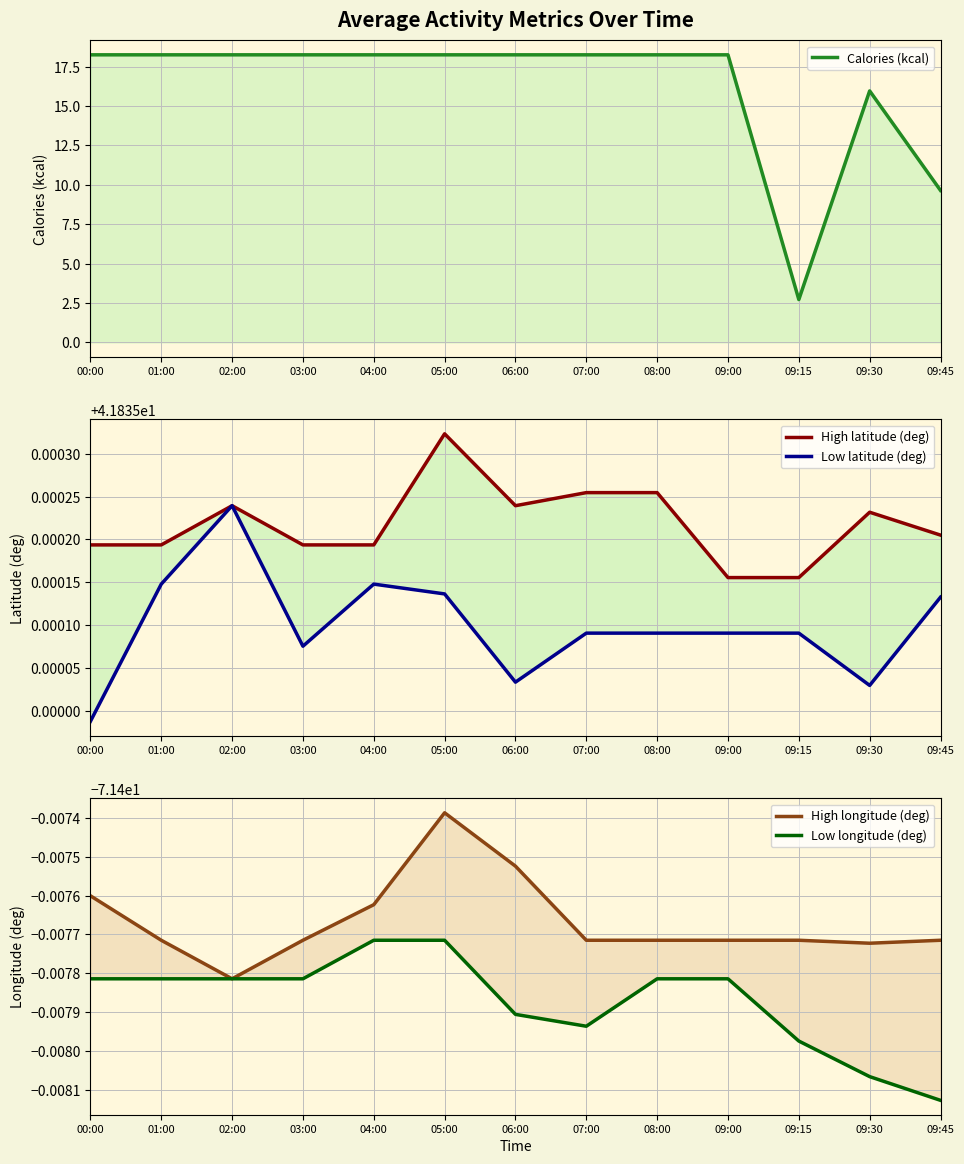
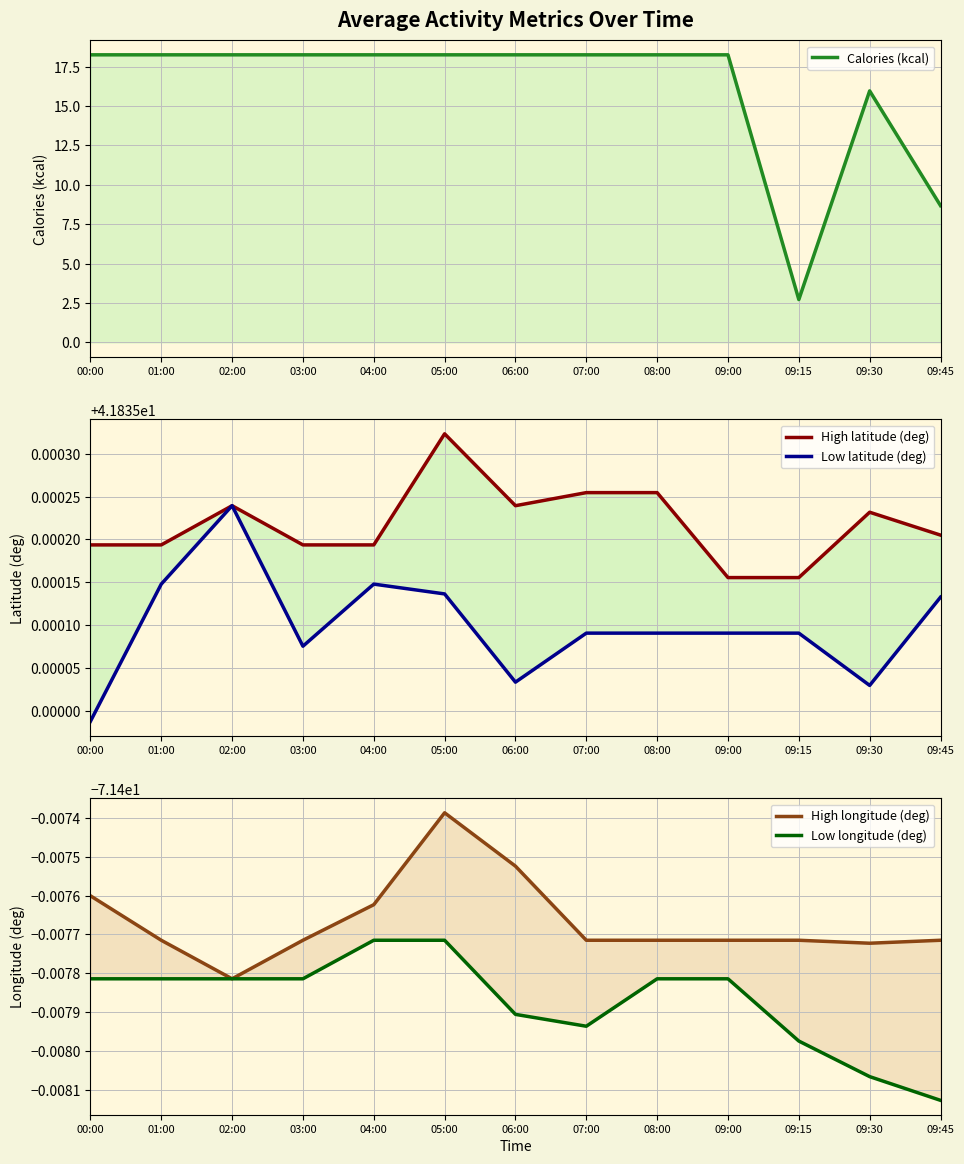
  {
    "Average Activity Metrics Over Time": {
      "00:00": 18.2,
      "01:00": 18.2,
      "02:00": 18.2,
      "03:00": 18.2,
      "04:00": 18.2,
      "05:00": 18.2,
      "06:00": 18.2,
      "07:00": 18.2,
      "08:00": 18.2,
      "09:00": 18.2,
      "09:15": 2.7,
      "09:30": 16.0,
-     "09:45": 9.6
+     "09:45": 8.7
    }
  }
